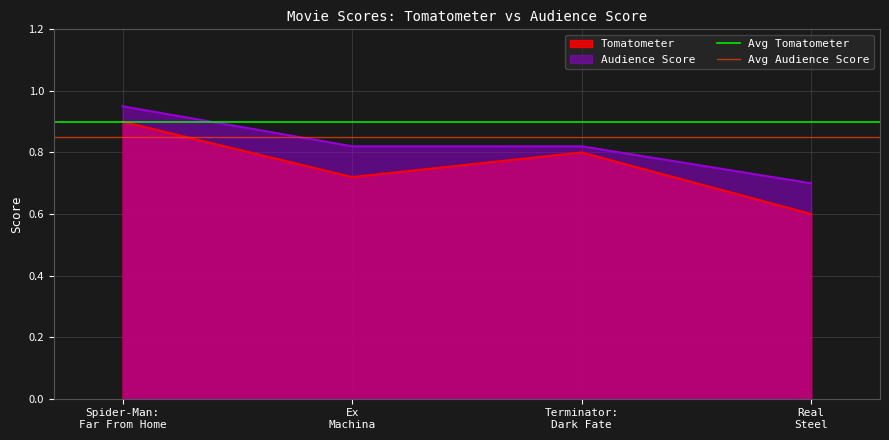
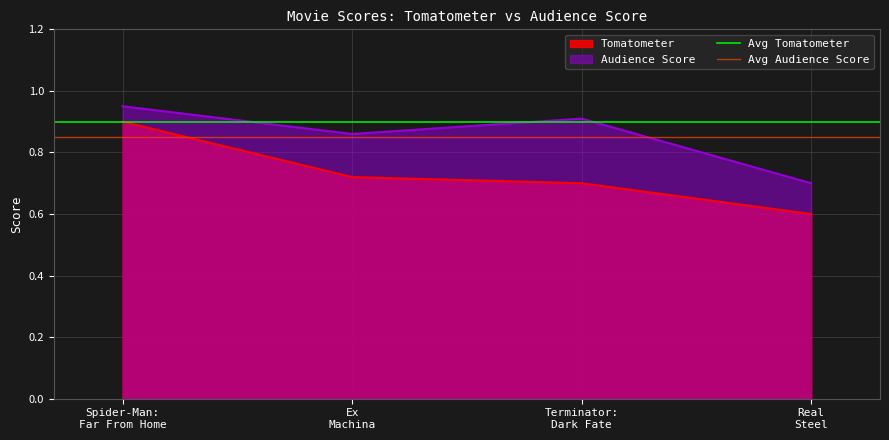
  {
    "Tomatometer": {
      "Spider-Man: Far From Home": 0.9,
      "Ex Machina": 0.72,
-     "Terminator: Dark Fate": 0.8,
+     "Terminator: Dark Fate": 0.7,
      "Real Steel": 0.6
    },
    "Audience Score": {
      "Spider-Man: Far From Home": 0.95,
-     "Ex Machina": 0.82,
-     "Terminator: Dark Fate": 0.82,
+     "Ex Machina": 0.86,
+     "Terminator: Dark Fate": 0.91,
      "Real Steel": 0.70
    }
  }
